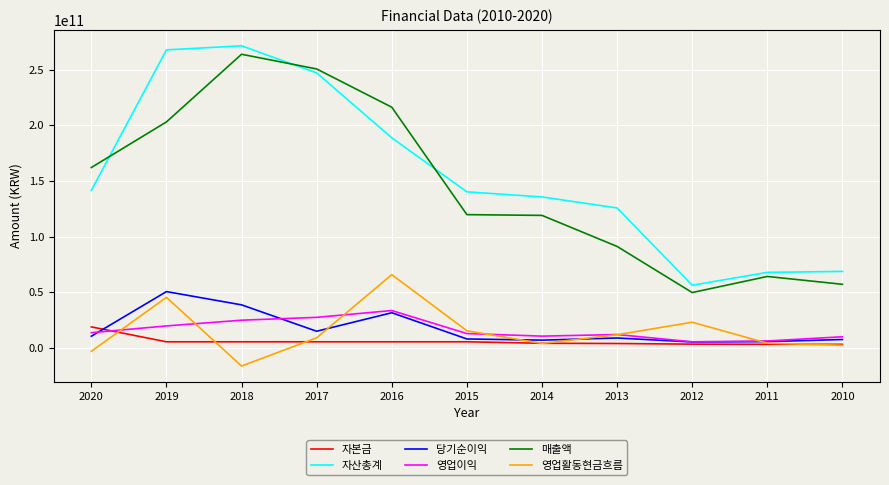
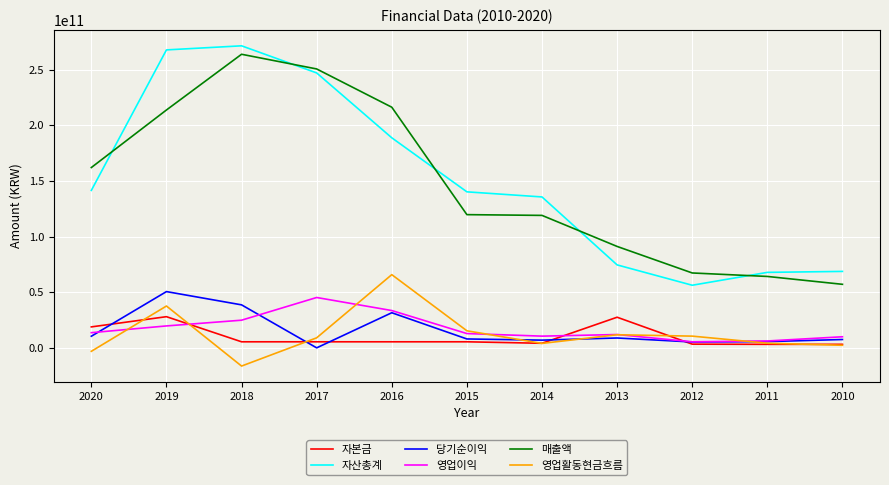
  {
    "자본금": {
      "2020": 19000000000,
-     "2019": 6000000000,
+     "2019": 28000000000,
      "2018": 6000000000,
      "2017": 6000000000,
      "2016": 6000000000,
      "2015": 6000000000,
-     "2013": 4000000000
+     "2013": 28000000000
    },
    "자산총계": {
      "2020": 141000000000,
      "2019": 268000000000,
      "2018": 271000000000,
      "2017": 247000000000,
      "2016": 189000000000,
      "2015": 140000000000,
      "2014": 136000000000,
-     "2013": 126000000000,
+     "2013": 75000000000,
      "2012": 56000000000,
      "2011": 68000000000,
      "2010": 69000000000
    },
    "당기순이익": {
      "2020": 11000000000,
      "2019": 51000000000,
      "2018": 39000000000,
-     "2017": 15000000000,
+     "2017": 0,
      "2015": 8000000000,
      "2014": 7000000000,
      "2013": 9000000000,
      "2010": 8000000000
    },
    "영업이익": {
      "2020": 14000000000,
      "2019": 20000000000,
      "2018": 25000000000,
-     "2017": 28000000000,
+     "2017": 45000000000,
      "2015": 13000000000,
      "2014": 11000000000,
      "2010": 10000000000
    },
    "매출액": {
      "2020": 162000000000,
-     "2019": 203000000000,
+     "2019": 214000000000,
      "2018": 264000000000,
      "2017": 251000000000,
      "2016": 216000000000,
      "2015": 120000000000,
      "2014": 119000000000,
      "2013": 91000000000,
-     "2012": 50000000000,
+     "2012": 67000000000,
      "2011": 64000000000,
      "2010": 57000000000
    },
    "영업활동현금흐름": {
      "2020": -3000000000,
-     "2019": 45000000000,
+     "2019": 38000000000,
      "2018": -16000000000,
      "2017": 9000000000,
      "2016": 66000000000,
      "2015": 15000000000,
-     "2012": 23000000000
+     "2012": 11000000000
    }
  }
